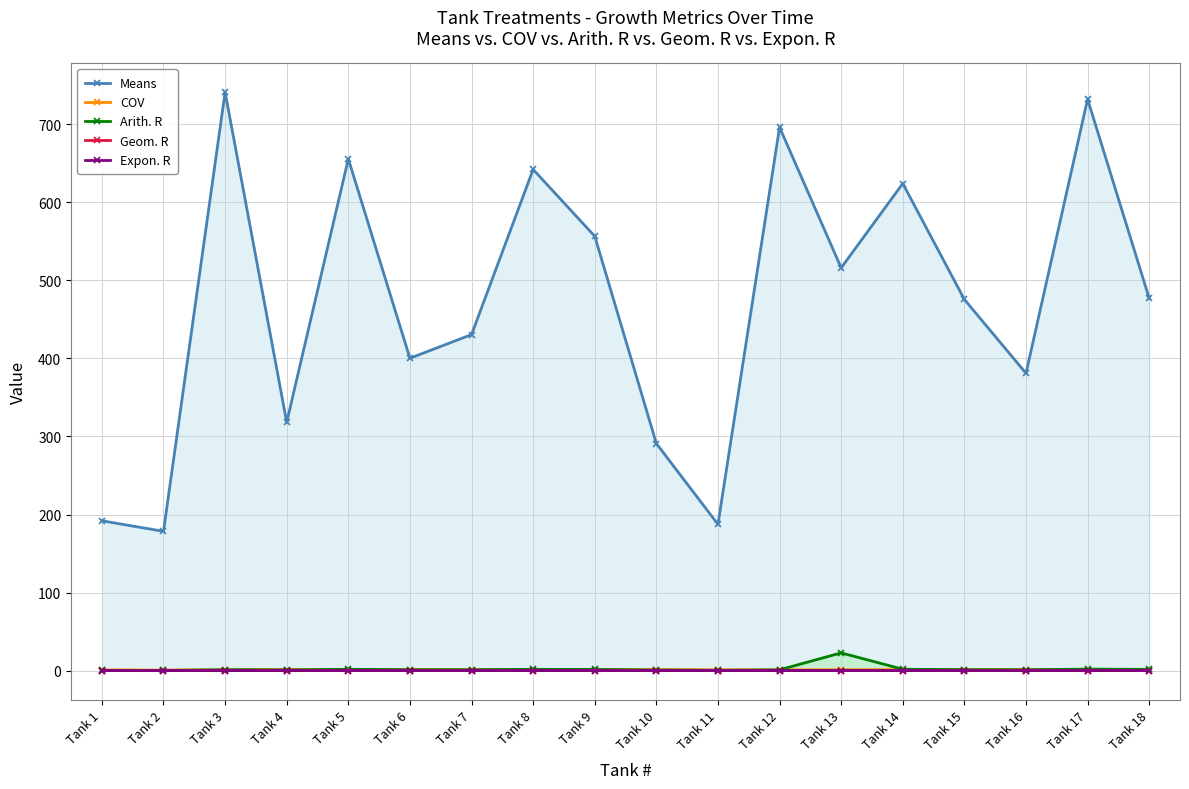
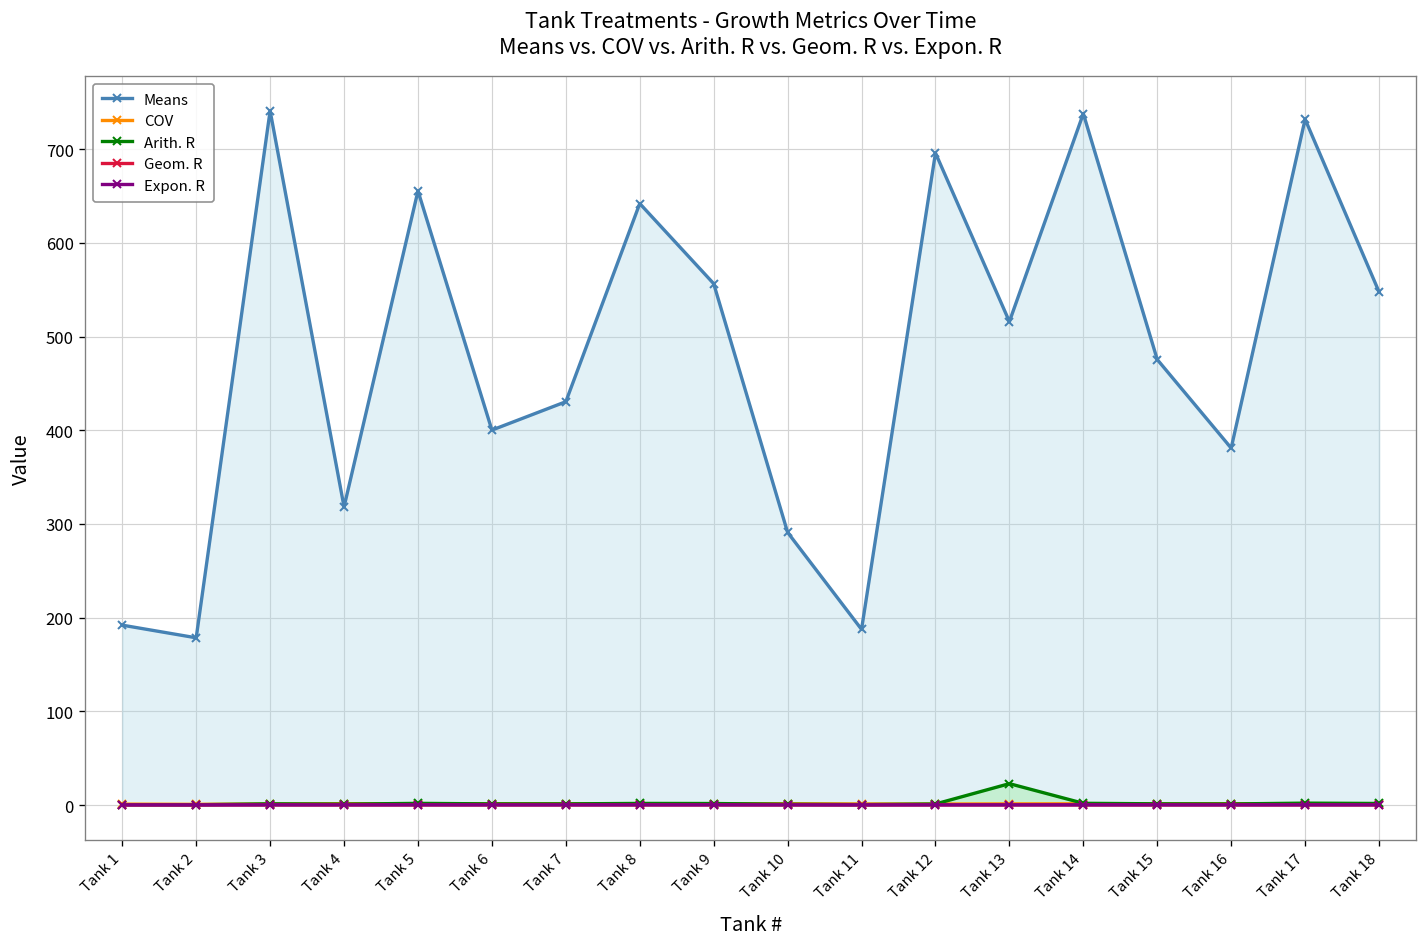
  {
    "Means": {
      "Tank 1": 190,
      "Tank 2": 180,
      "Tank 3": 740,
      "Tank 4": 320,
      "Tank 5": 660,
      "Tank 6": 400,
      "Tank 7": 430,
      "Tank 8": 640,
      "Tank 9": 560,
      "Tank 10": 290,
      "Tank 11": 190,
      "Tank 12": 700,
      "Tank 13": 520,
-     "Tank 14": 620,
+     "Tank 14": 740,
      "Tank 15": 480,
      "Tank 16": 380,
      "Tank 17": 730,
-     "Tank 18": 480
+     "Tank 18": 550
    },
    "Arith. R": {
      "Tank 13": 20
    }
  }
